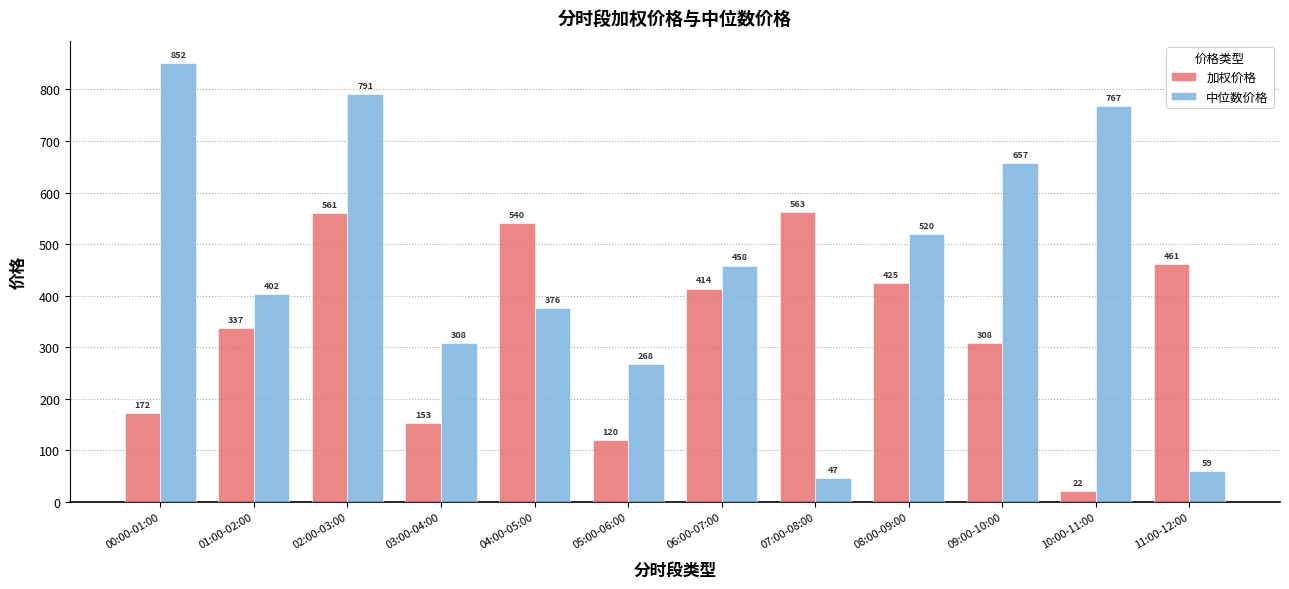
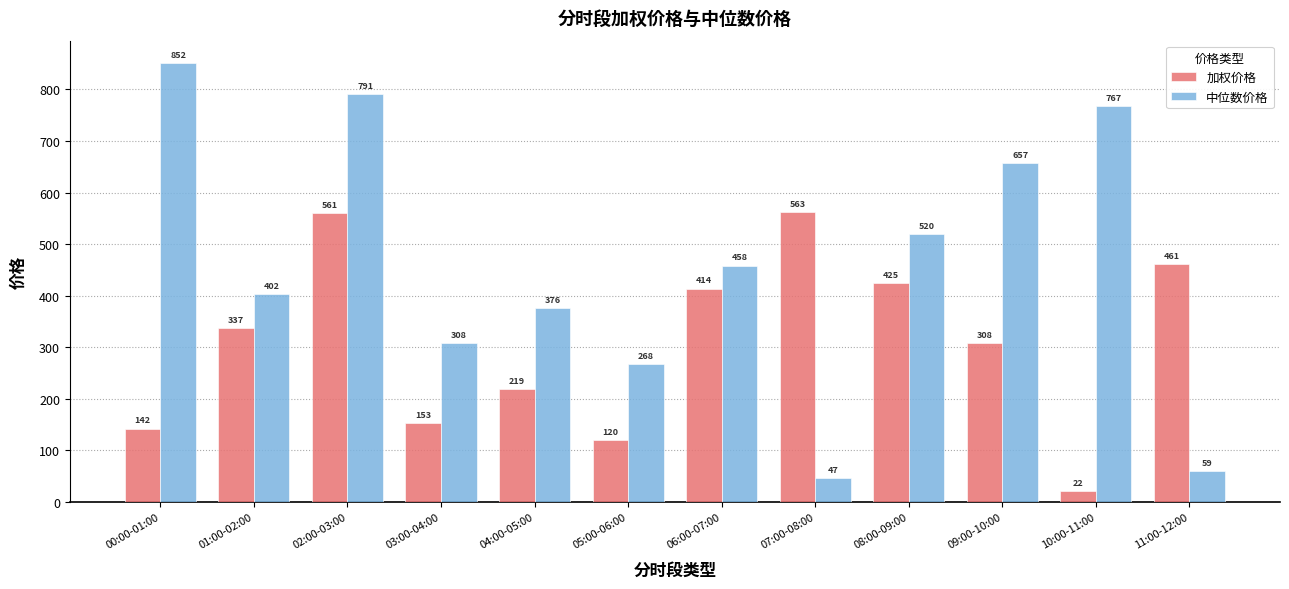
  {
    "加权价格": {
-     "00:00-01:00": 172,
+     "00:00-01:00": 142,
      "01:00-02:00": 337,
      "02:00-03:00": 561,
      "03:00-04:00": 153,
-     "04:00-05:00": 540,
+     "04:00-05:00": 219,
      "05:00-06:00": 120,
      "06:00-07:00": 414,
      "07:00-08:00": 563,
      "08:00-09:00": 425,
      "09:00-10:00": 308,
      "10:00-11:00": 22,
      "11:00-12:00": 461
    },
    "中位数价格": {
      "00:00-01:00": 852,
      "01:00-02:00": 402,
      "02:00-03:00": 791,
      "03:00-04:00": 308,
      "04:00-05:00": 376,
      "05:00-06:00": 268,
      "06:00-07:00": 458,
      "07:00-08:00": 47,
      "08:00-09:00": 520,
      "09:00-10:00": 657,
      "10:00-11:00": 767,
      "11:00-12:00": 59
    }
  }
